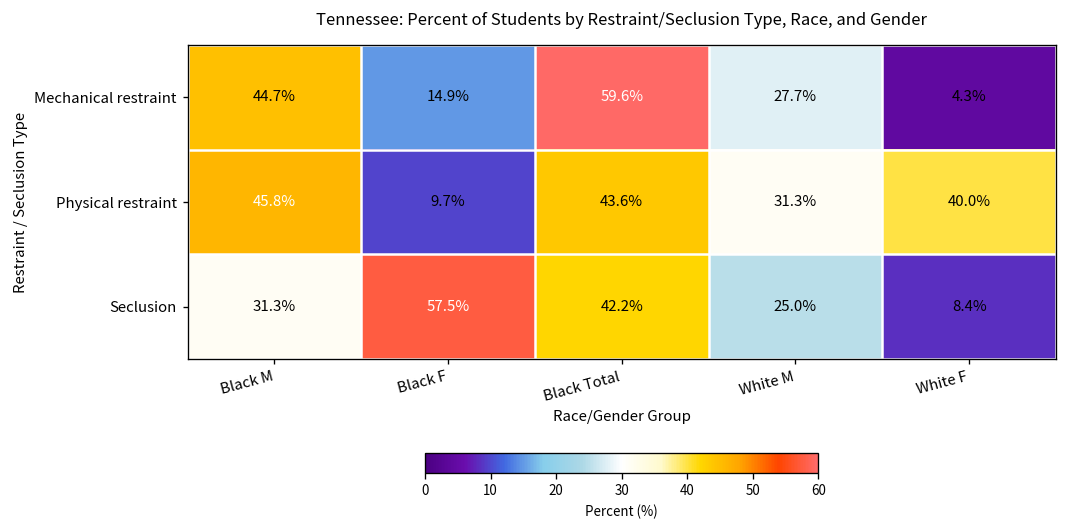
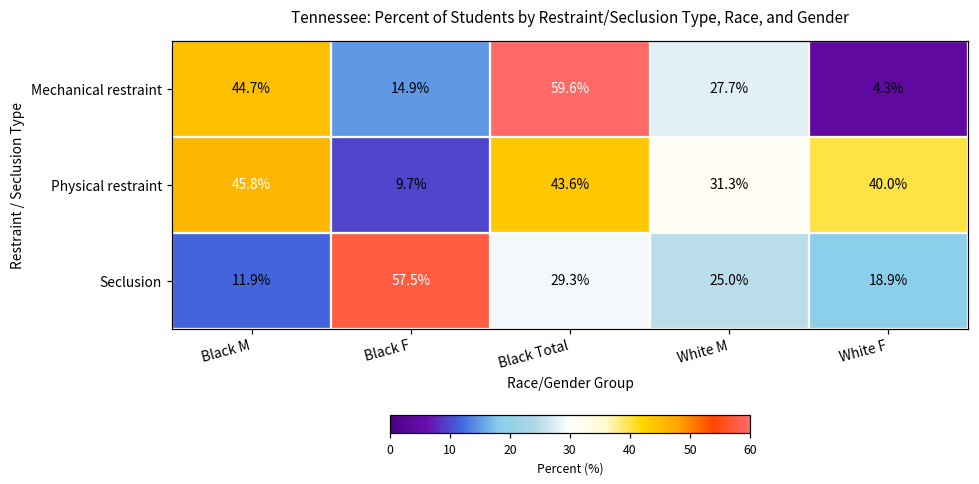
  {
    "Mechanical restraint": {
      "Black M": "44.7%",
      "Black F": "14.9%",
      "Black Total": "59.6%",
      "White M": "27.7%",
      "White F": "4.3%"
    },
    "Physical restraint": {
      "Black M": "45.8%",
      "Black F": "9.7%",
      "Black Total": "43.6%",
      "White M": "31.3%",
      "White F": "40.0%"
    },
    "Seclusion": {
-     "Black M": "31.3%",
+     "Black M": "11.9%",
      "Black F": "57.5%",
-     "Black Total": "42.2%",
+     "Black Total": "29.3%",
      "White M": "25.0%",
-     "White F": "8.4%"
+     "White F": "18.9%"
    }
  }
